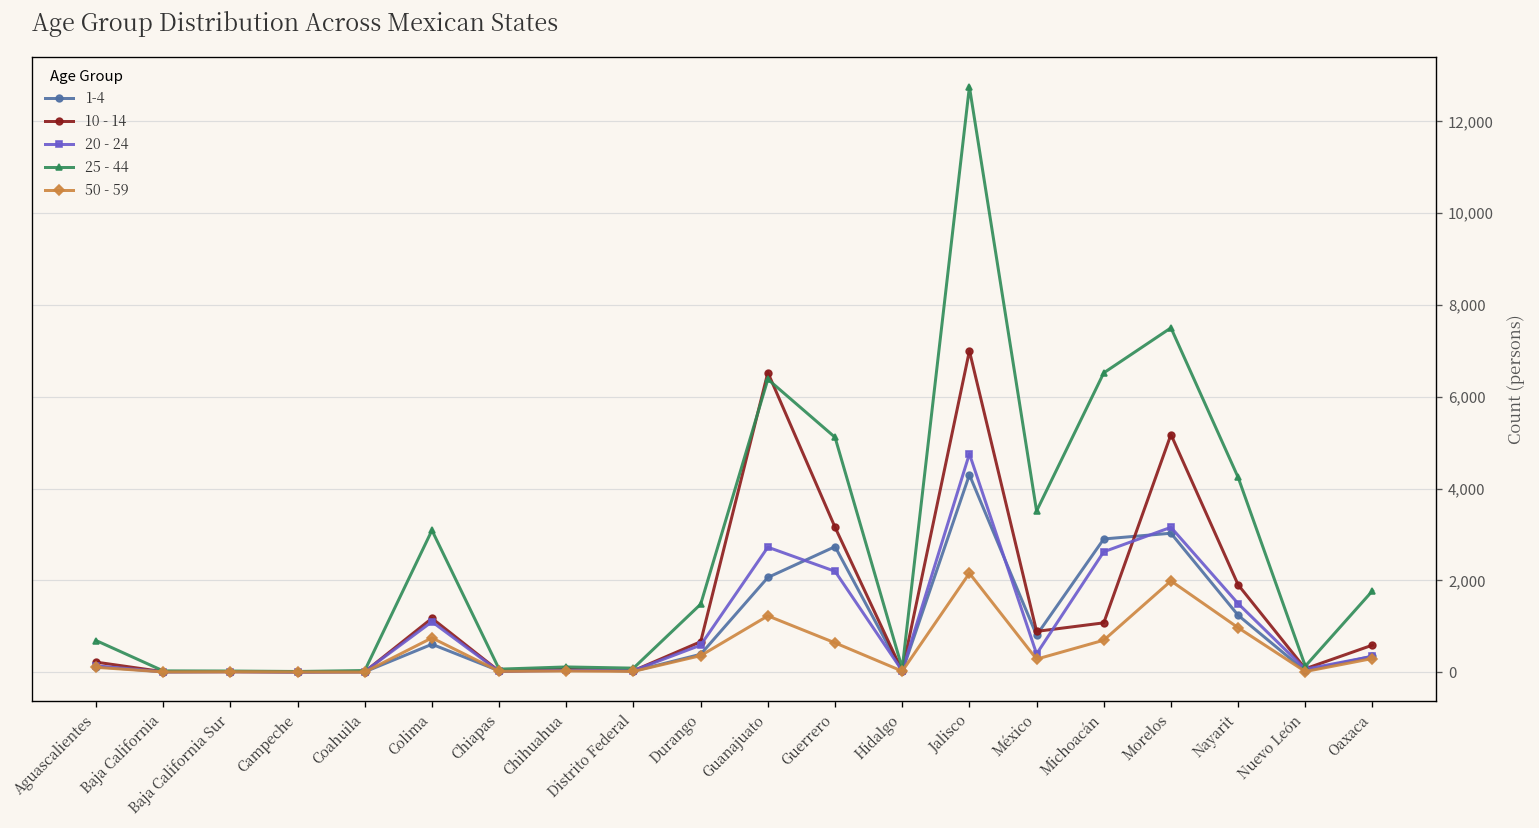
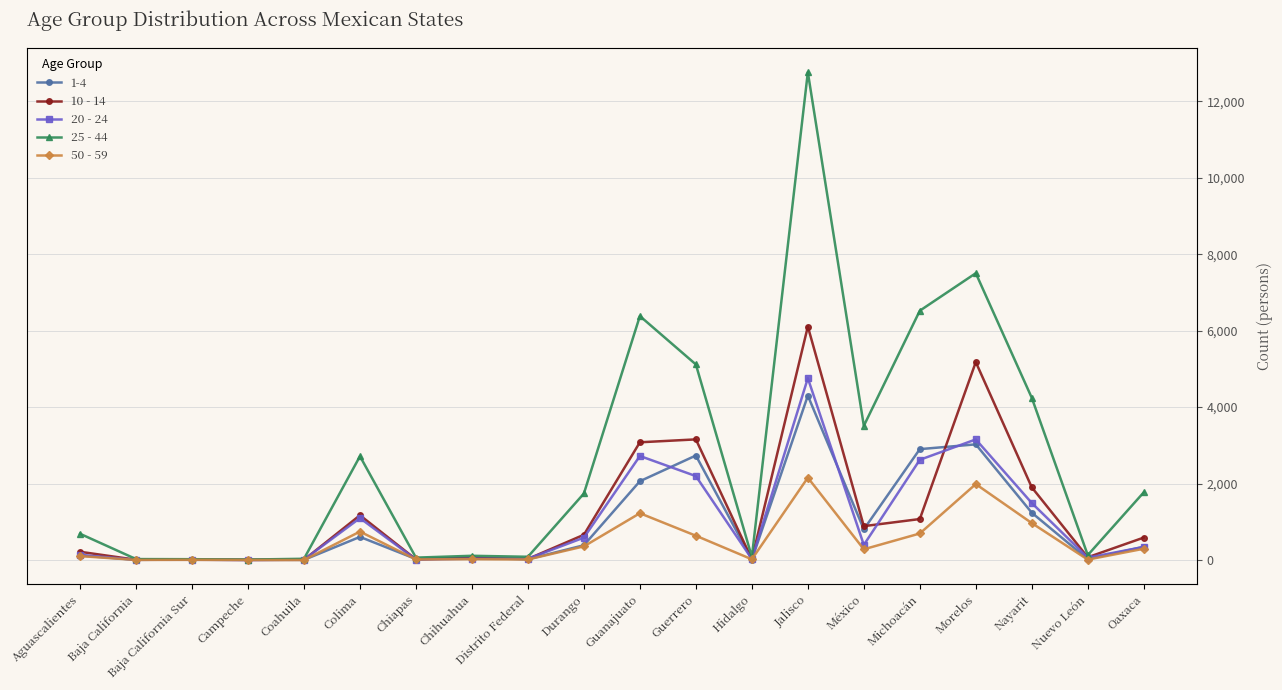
  {
    "10 - 14": {
      "Aguascalientes": "200",
      "Colima": "1,200",
      "Durango": "700",
-     "Guanajuato": "6,500",
+     "Guanajuato": "3,100",
      "Guerrero": "3,200",
-     "Jalisco": "7,000",
+     "Jalisco": "6,100",
      "México": "900",
      "Michoacán": "1,100",
      "Morelos": "5,200",
      "Nayarit": "1,900",
      "Oaxaca": "600"
    },
    "25 - 44": {
      "Aguascalientes": "700",
-     "Colima": "3,100",
-     "Durango": "1,500",
+     "Colima": "2,700",
+     "Durango": "1,700",
      "Guanajuato": "6,400",
      "Guerrero": "5,100",
      "Jalisco": "12,800",
      "México": "3,500",
      "Michoacán": "6,500",
      "Morelos": "7,500",
      "Nayarit": "4,200",
      "Oaxaca": "1,800"
    },
    "50 - 59": {
      "Colima": "700",
      "Guanajuato": "1,200",
      "Guerrero": "600",
      "Jalisco": "2,200",
      "México": "300",
      "Michoacán": "700",
      "Morelos": "2,000",
      "Nayarit": "1,000"
    }
  }
